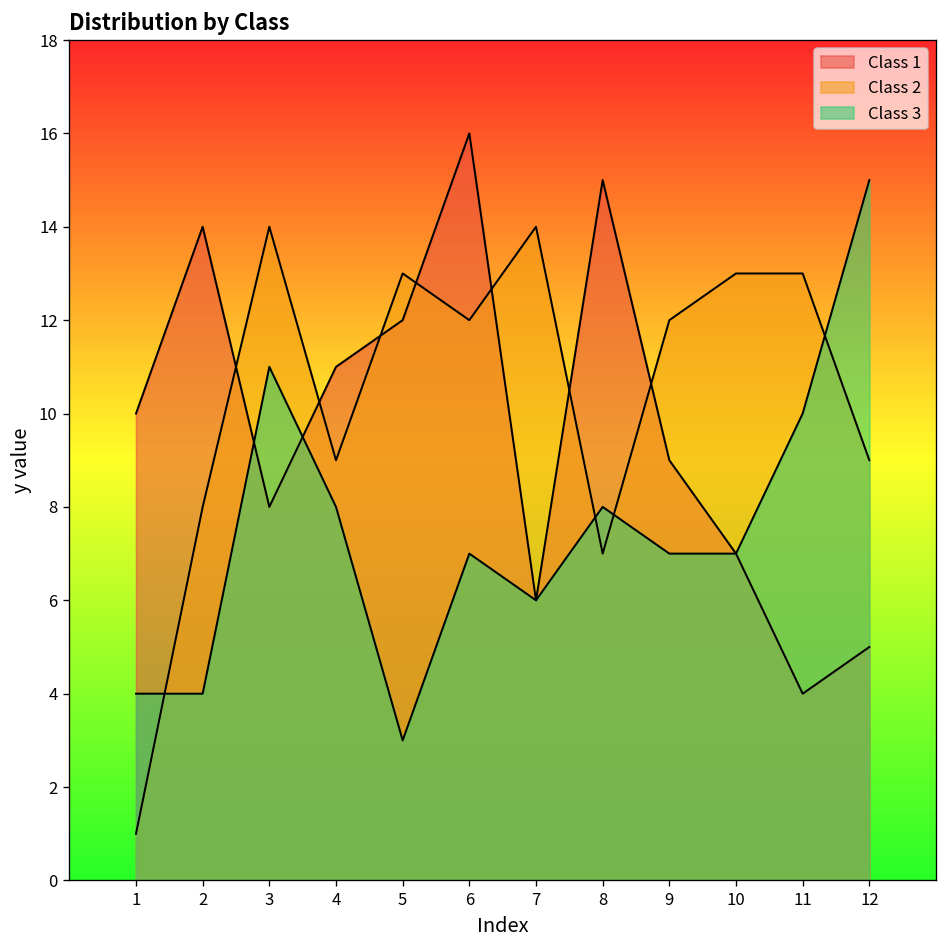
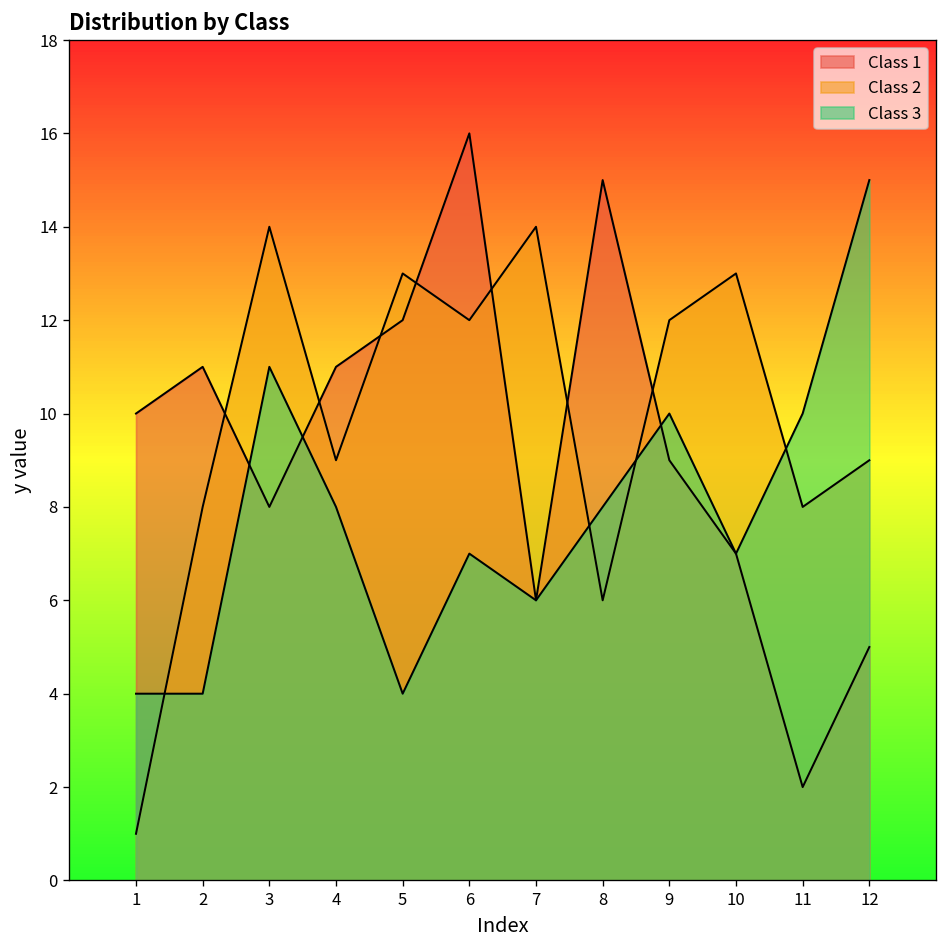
  {
    "Class 1": {
      "1": 10,
-     "2": 14,
+     "2": 11,
      "3": 8,
      "4": 11,
      "5": 12,
      "6": 16,
      "8": 15,
      "9": 9,
-     "11": 4,
+     "11": 2,
      "12": 5
    },
    "Class 2": {
      "1": 1,
      "2": 8,
      "3": 14,
      "4": 9,
      "5": 13,
      "6": 12,
      "7": 14,
-     "8": 7,
+     "8": 6,
      "9": 12,
      "10": 13,
-     "11": 13,
+     "11": 8,
      "12": 9
    },
    "Class 3": {
      "1": 4,
      "2": 4,
      "3": 11,
      "4": 8,
-     "5": 3,
+     "5": 4,
      "6": 7,
      "8": 8,
-     "9": 7,
+     "9": 10,
      "11": 10,
      "12": 15
    }
  }
